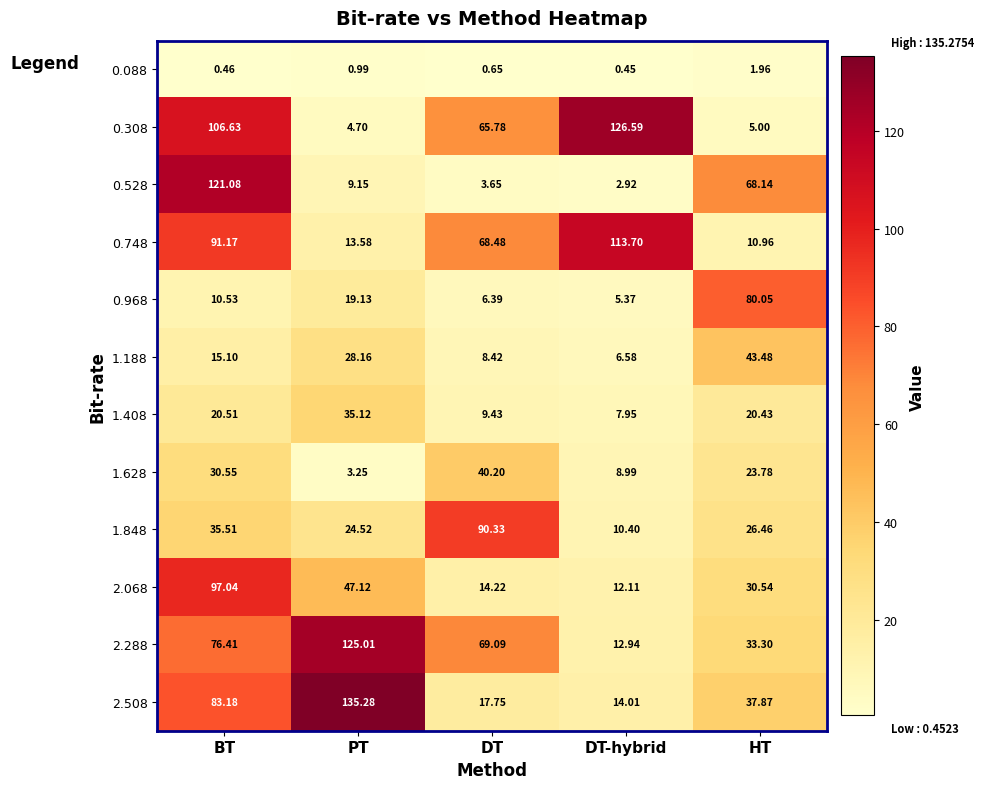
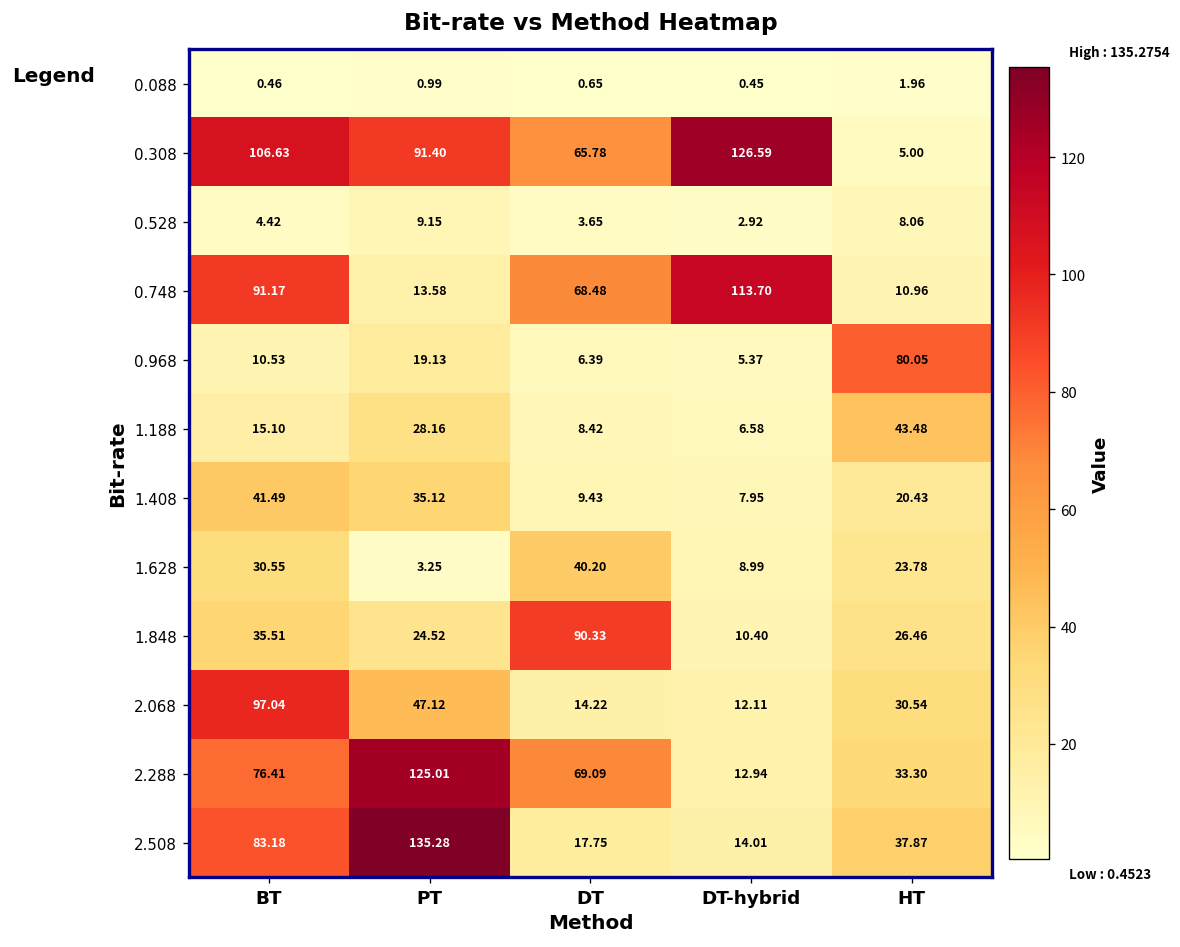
  {
    "0.088": {
      "BT": 0.46,
      "PT": 0.99,
      "DT": 0.65,
      "DT-hybrid": 0.45,
      "HT": 1.96
    },
    "0.308": {
      "BT": 106.63,
-     "PT": 4.70,
+     "PT": 91.40,
      "DT": 65.78,
      "DT-hybrid": 126.59,
      "HT": 5.00
    },
    "0.528": {
-     "BT": 121.08,
+     "BT": 4.42,
      "PT": 9.15,
      "DT": 3.65,
      "DT-hybrid": 2.92,
-     "HT": 68.14
+     "HT": 8.06
    },
    "0.748": {
      "BT": 91.17,
      "PT": 13.58,
      "DT": 68.48,
      "DT-hybrid": 113.70,
      "HT": 10.96
    },
    "0.968": {
      "BT": 10.53,
      "PT": 19.13,
      "DT": 6.39,
      "DT-hybrid": 5.37,
      "HT": 80.05
    },
    "1.188": {
      "BT": 15.10,
      "PT": 28.16,
      "DT": 8.42,
      "DT-hybrid": 6.58,
      "HT": 43.48
    },
    "1.408": {
-     "BT": 20.51,
+     "BT": 41.49,
      "PT": 35.12,
      "DT": 9.43,
      "DT-hybrid": 7.95,
      "HT": 20.43
    },
    "1.628": {
      "BT": 30.55,
      "PT": 3.25,
      "DT": 40.20,
      "DT-hybrid": 8.99,
      "HT": 23.78
    },
    "1.848": {
      "BT": 35.51,
      "PT": 24.52,
      "DT": 90.33,
      "DT-hybrid": 10.40,
      "HT": 26.46
    },
    "2.068": {
      "BT": 97.04,
      "PT": 47.12,
      "DT": 14.22,
      "DT-hybrid": 12.11,
      "HT": 30.54
    },
    "2.288": {
      "BT": 76.41,
      "PT": 125.01,
      "DT": 69.09,
      "DT-hybrid": 12.94,
      "HT": 33.30
    },
    "2.508": {
      "BT": 83.18,
      "PT": 135.28,
      "DT": 17.75,
      "DT-hybrid": 14.01,
      "HT": 37.87
    }
  }
